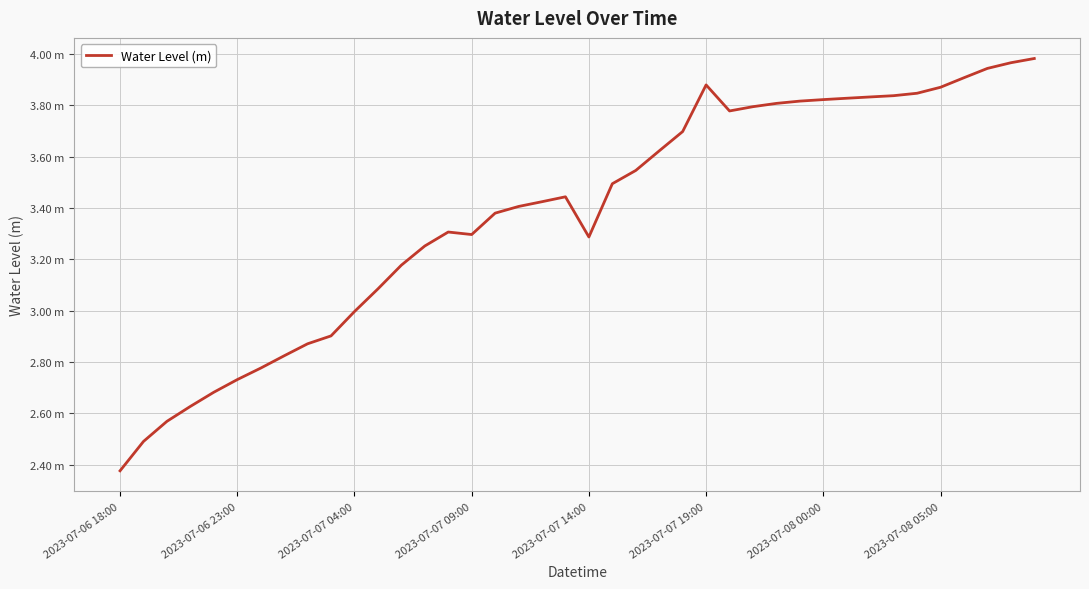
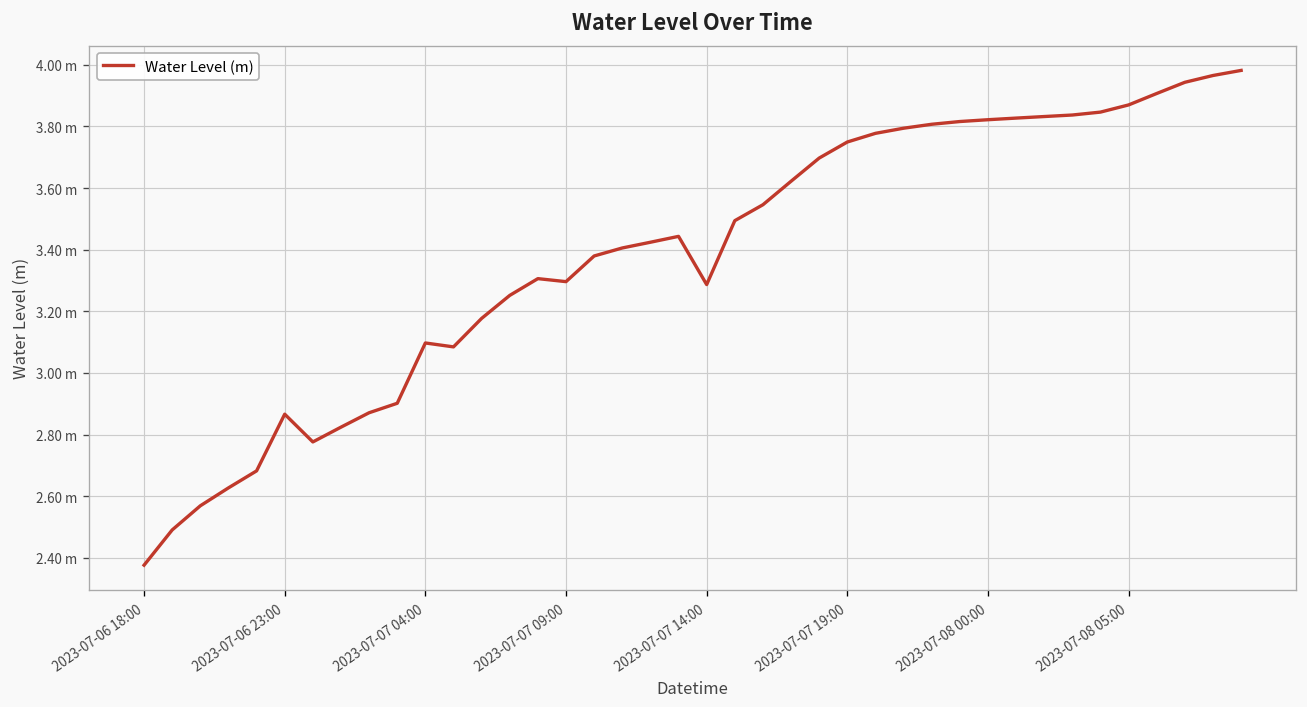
  {
    "2023-07-06 18:00": "2.38 m",
-   "2023-07-06 23:00": "2.73 m",
-   "2023-07-07 04:00": "3.00 m",
+   "2023-07-06 23:00": "2.87 m",
+   "2023-07-07 04:00": "3.10 m",
    "2023-07-07 09:00": "3.30 m",
    "2023-07-07 14:00": "3.29 m",
-   "2023-07-07 19:00": "3.88 m",
+   "2023-07-07 19:00": "3.75 m",
    "2023-07-08 00:00": "3.82 m",
    "2023-07-08 05:00": "3.87 m"
  }
